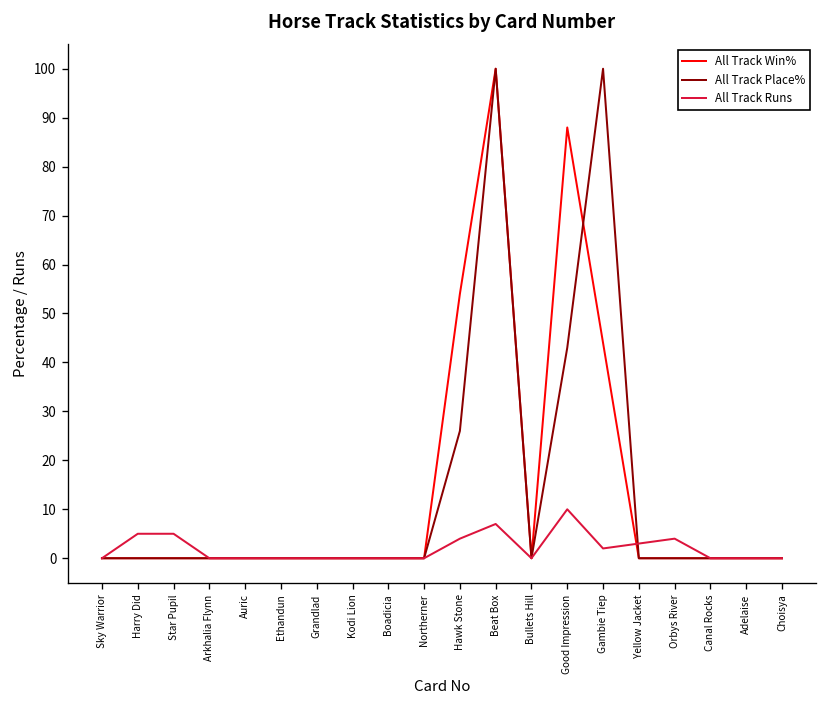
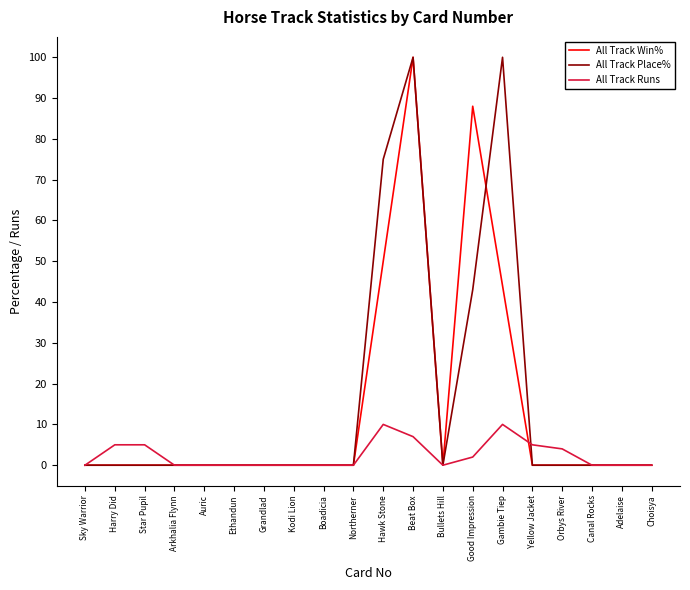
  {
    "All Track Win%": {
-     "Hawk Stone": 54,
+     "Hawk Stone": 50,
      "Good Impression": 88,
      "Gambie Tiep": 44
    },
    "All Track Place%": {
-     "Hawk Stone": 26,
+     "Hawk Stone": 75,
      "Good Impression": 43,
      "Gambie Tiep": 100
    },
    "All Track Runs": {
      "Harry Did": 5,
      "Star Pupil": 5,
-     "Hawk Stone": 4,
+     "Hawk Stone": 10,
      "Beat Box": 7,
-     "Good Impression": 10,
-     "Gambie Tiep": 2,
-     "Yellow Jacket": 3,
+     "Good Impression": 2,
+     "Gambie Tiep": 10,
+     "Yellow Jacket": 5,
      "Orbys River": 4
    }
  }
